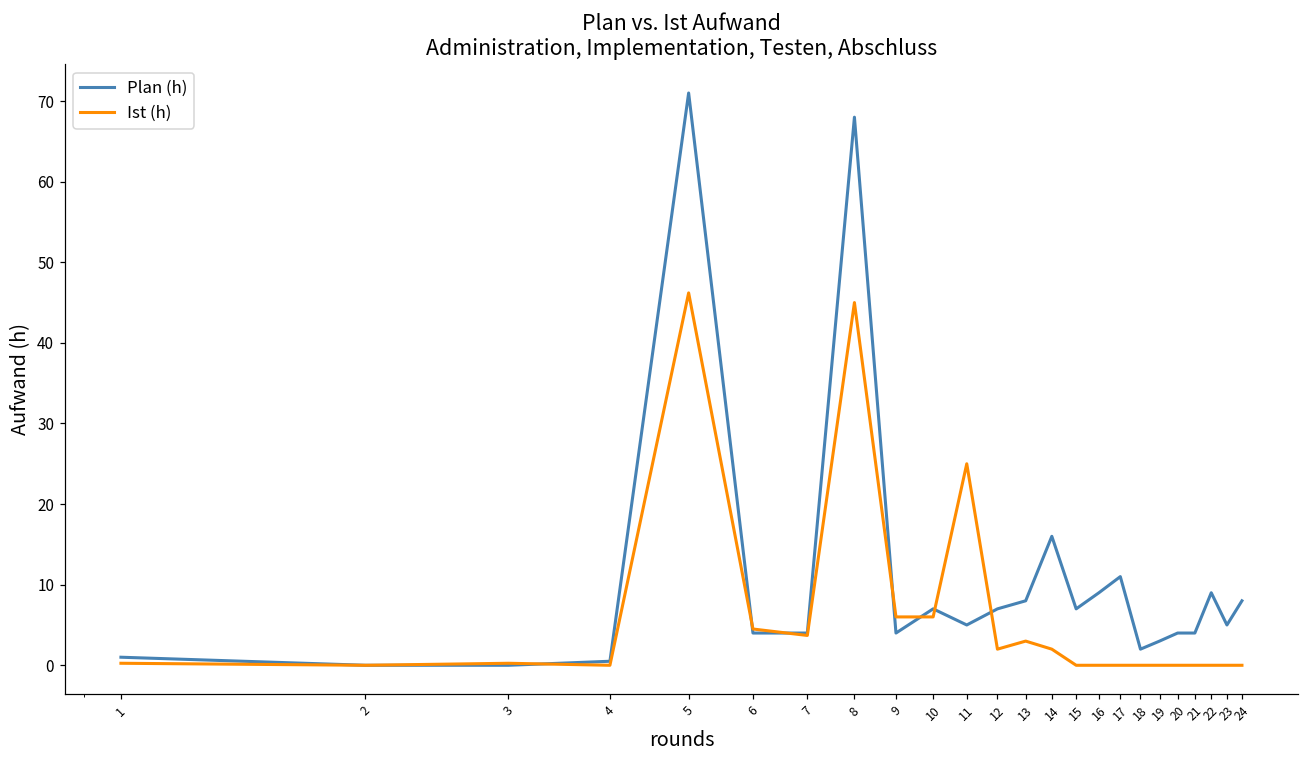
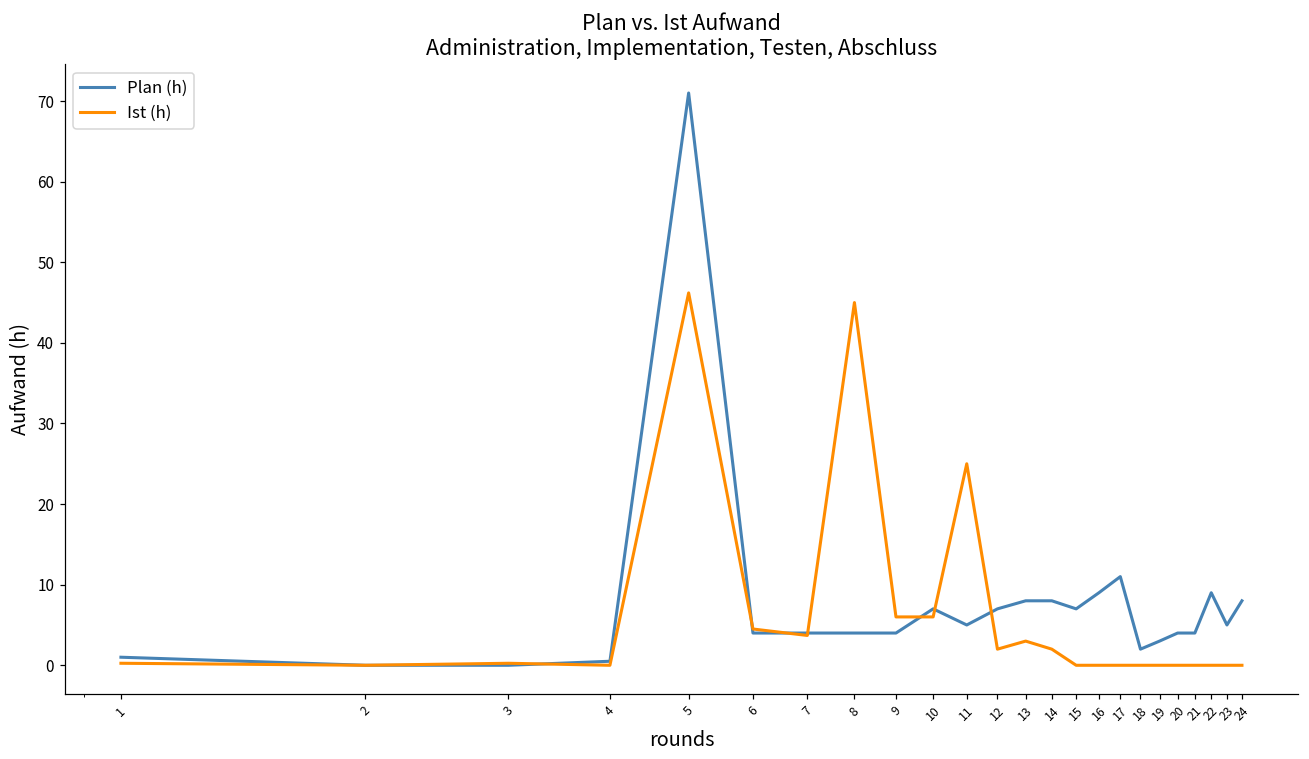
  {
    "Plan (h)": {
      "1": 1,
      "4": 1,
      "5": 71,
      "6": 4,
-     "8": 68,
+     "8": 4,
      "9": 4,
      "10": 7,
      "11": 5,
      "12": 7,
      "13": 8,
-     "14": 16,
+     "14": 8,
      "15": 7,
      "16": 9,
      "17": 11,
      "18": 2,
      "19": 3,
      "20": 4,
      "21": 4,
      "22": 9,
      "23": 5,
      "24": 8
    },
    "Ist (h)": {
      "1": 0,
      "4": 0,
      "5": 46,
      "6": 5,
      "8": 45,
      "9": 6,
      "10": 6,
      "11": 25,
      "12": 2,
      "13": 3,
      "14": 2,
      "15": 0,
      "16": 0,
      "17": 0,
      "18": 0,
      "19": 0,
      "20": 0,
      "21": 0,
      "22": 0,
      "23": 0,
      "24": 0
    }
  }
